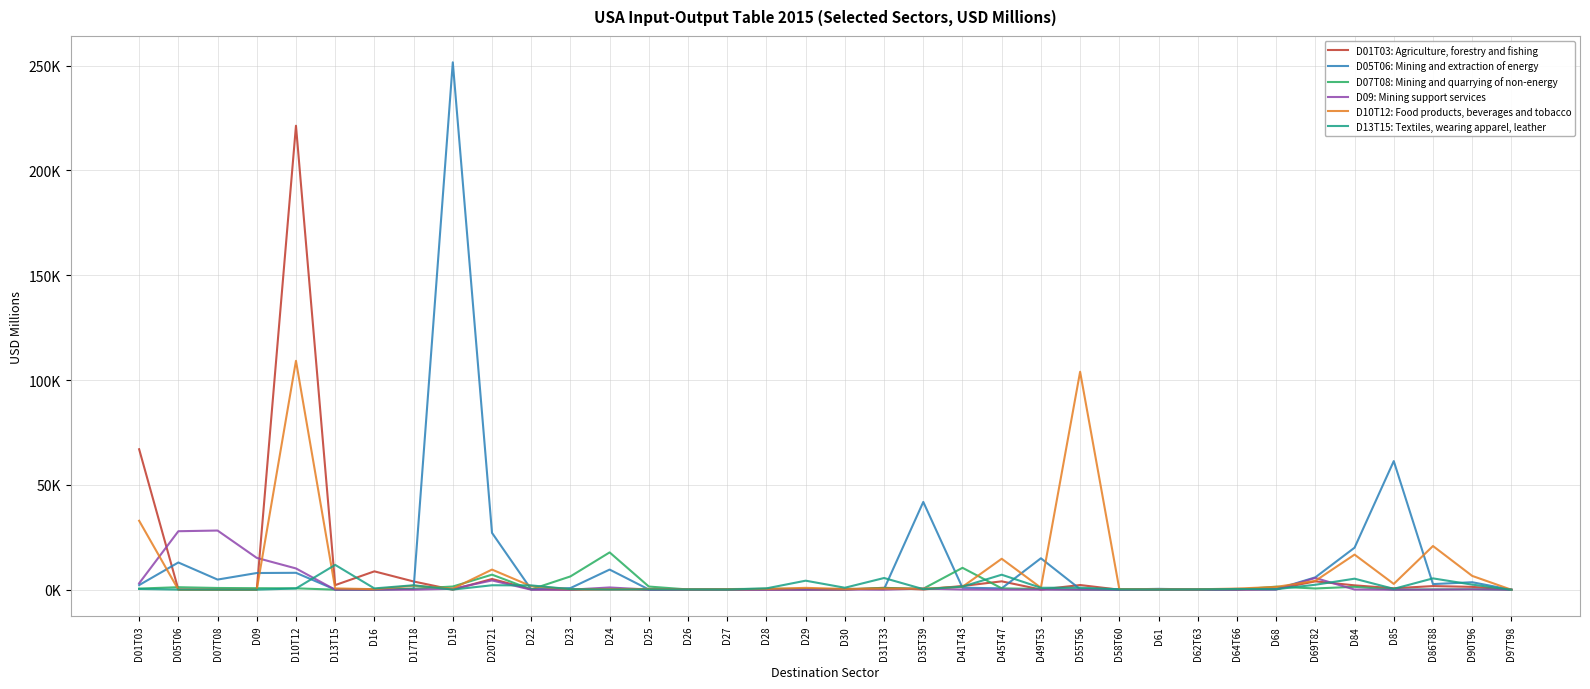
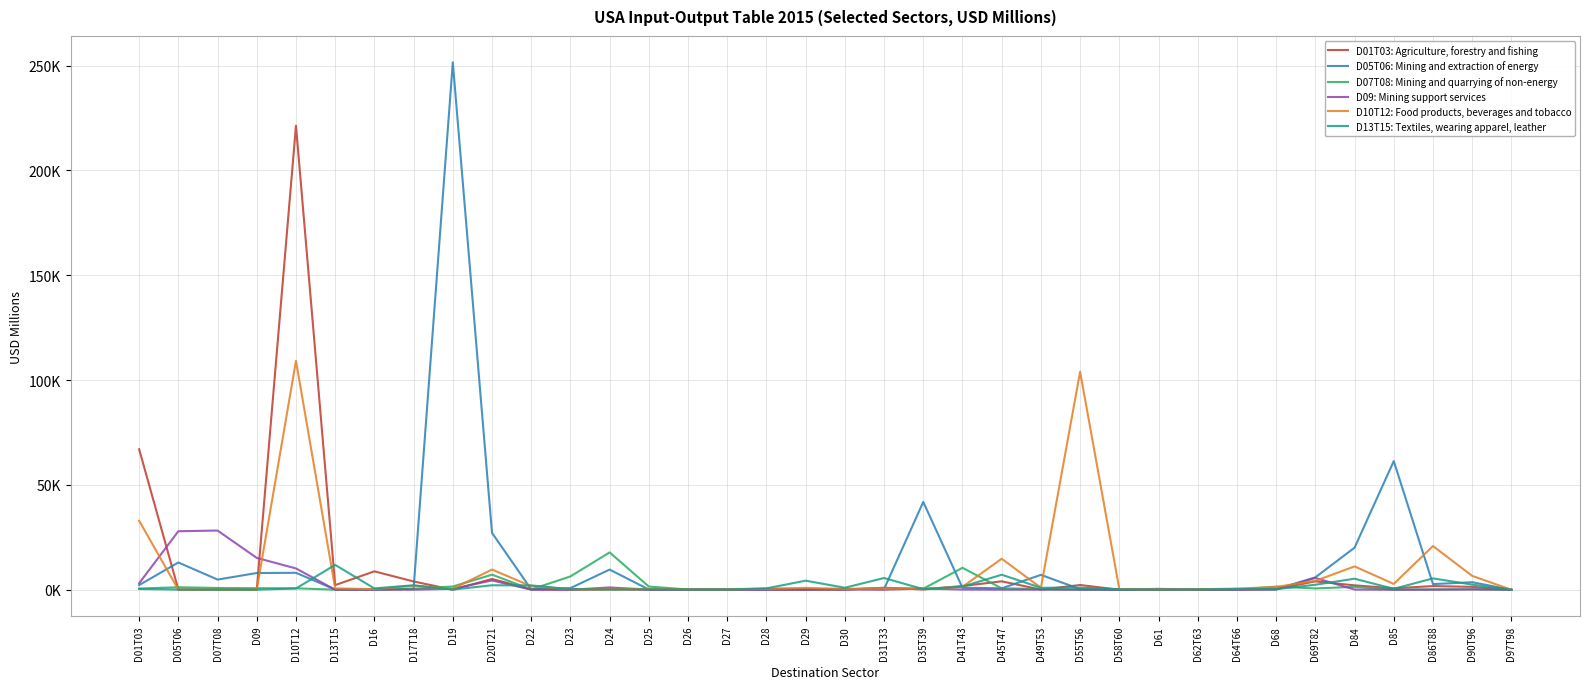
  {
    "D01T03: Agriculture, forestry and fishing": {
      "D01T03": 67000,
      "D10T12": 221000,
      "D13T15": 2000,
      "D16": 9000,
      "D17T18": 4000,
      "D45T47": 4000,
      "D55T56": 2000
    },
    "D05T06: Mining and extraction of energy": {
      "D05T06": 13000,
      "D07T08": 5000,
      "D09": 8000,
      "D10T12": 8000,
      "D19": 252000,
      "D20T21": 27000,
      "D24": 10000,
      "D35T39": 42000,
-     "D49T53": 15000,
+     "D49T53": 7000,
      "D84": 20000,
      "D85": 61000
    },
    "D09: Mining support services": {
      "D05T06": 28000,
      "D07T08": 28000,
      "D09": 15000,
      "D10T12": 10000,
      "D84": 0
    },
    "D10T12: Food products, beverages and tobacco": {
      "D01T03": 33000,
      "D10T12": 109000,
      "D20T21": 10000,
      "D45T47": 15000,
      "D55T56": 104000,
-     "D84": 17000,
+     "D84": 11000,
      "D85": 3000,
      "D86T88": 21000,
      "D90T96": 7000
    }
  }
